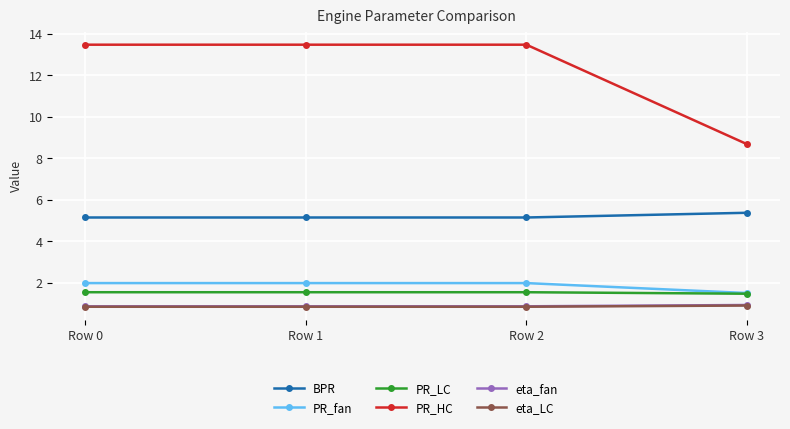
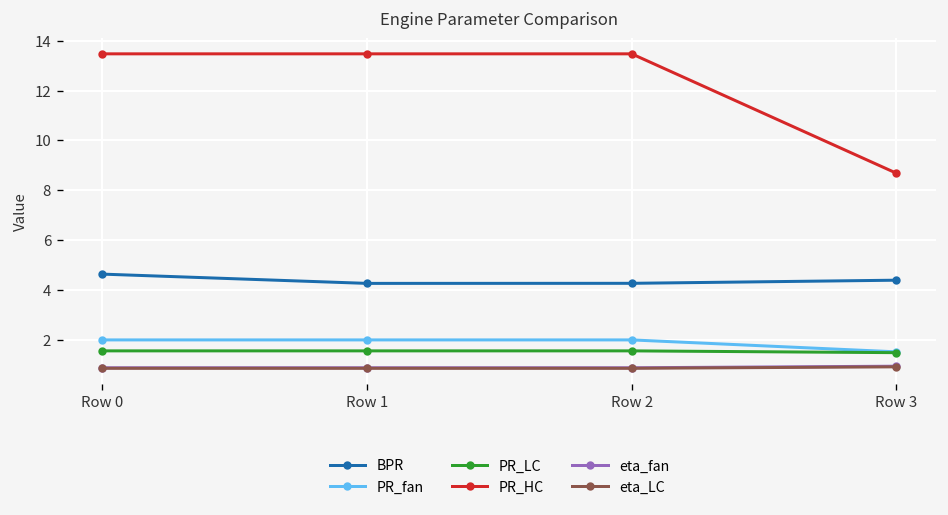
  {
    "BPR": {
-     "Row 0": 5.2,
-     "Row 1": 5.2,
-     "Row 2": 5.2,
-     "Row 3": 5.4
+     "Row 0": 4.6,
+     "Row 1": 4.3,
+     "Row 2": 4.3,
+     "Row 3": 4.4
    },
    "PR_fan": {
      "Row 0": 2.0,
      "Row 1": 2.0,
      "Row 2": 2.0
    },
    "PR_LC": {
      "Row 0": 1.5,
      "Row 1": 1.5,
      "Row 2": 1.5
    },
    "PR_HC": {
      "Row 0": 13.5,
      "Row 1": 13.5,
      "Row 2": 13.5,
      "Row 3": 8.7
    },
    "eta_LC": {
      "Row 3": 0.9
    }
  }
